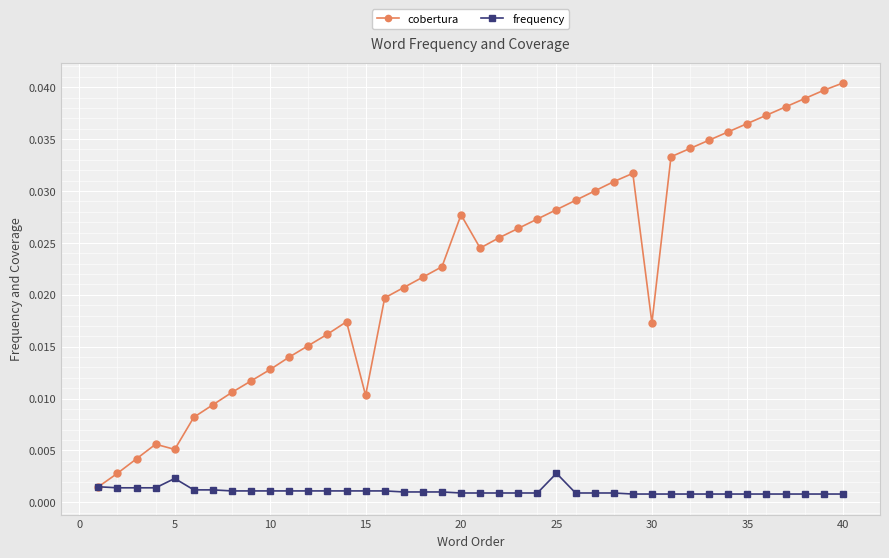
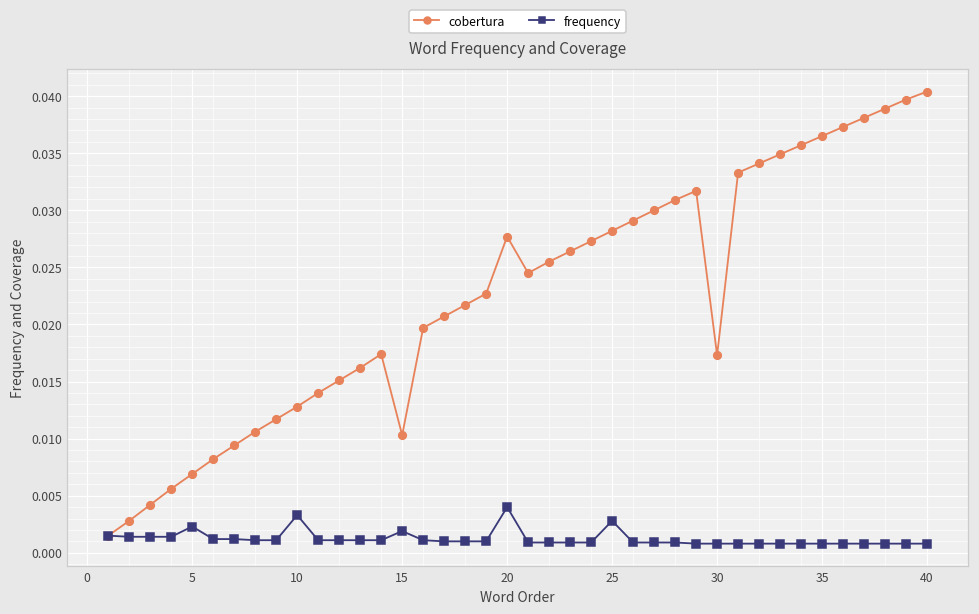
  {
    "cobertura": {
-     "5": 0.0051,
+     "5": 0.0069,
      "10": 0.0128,
      "15": 0.0103,
      "20": 0.0277,
      "25": 0.0282,
      "30": 0.0173,
      "35": 0.0365,
      "40": 0.0404
    },
    "frequency": {
      "5": 0.0023,
-     "10": 0.0011,
-     "15": 0.0011,
-     "20": 0.0009,
+     "10": 0.0033,
+     "15": 0.0019,
+     "20": 0.0040,
      "25": 0.0028,
      "30": 0.0008,
      "35": 0.0008,
      "40": 0.0008
    }
  }
